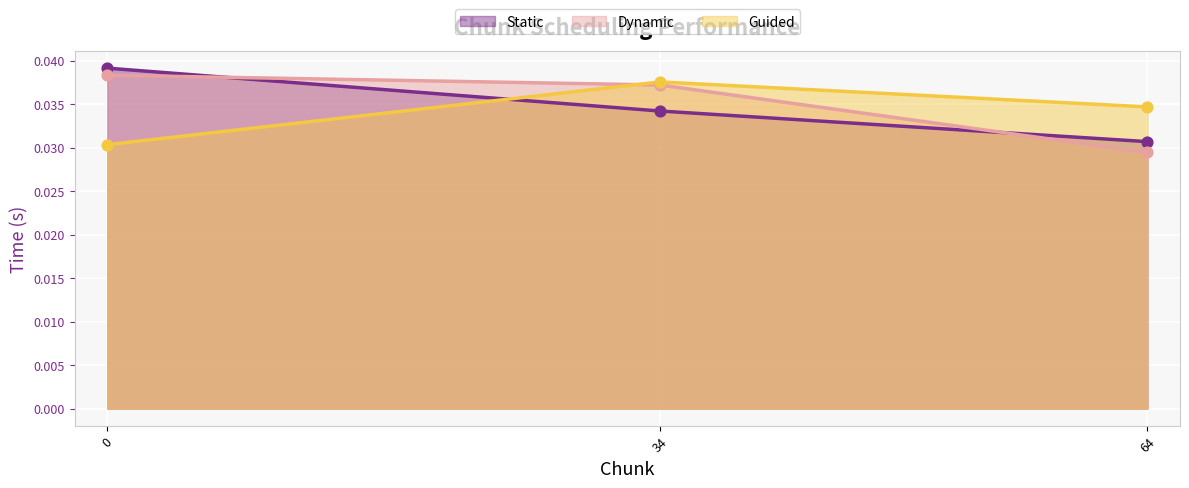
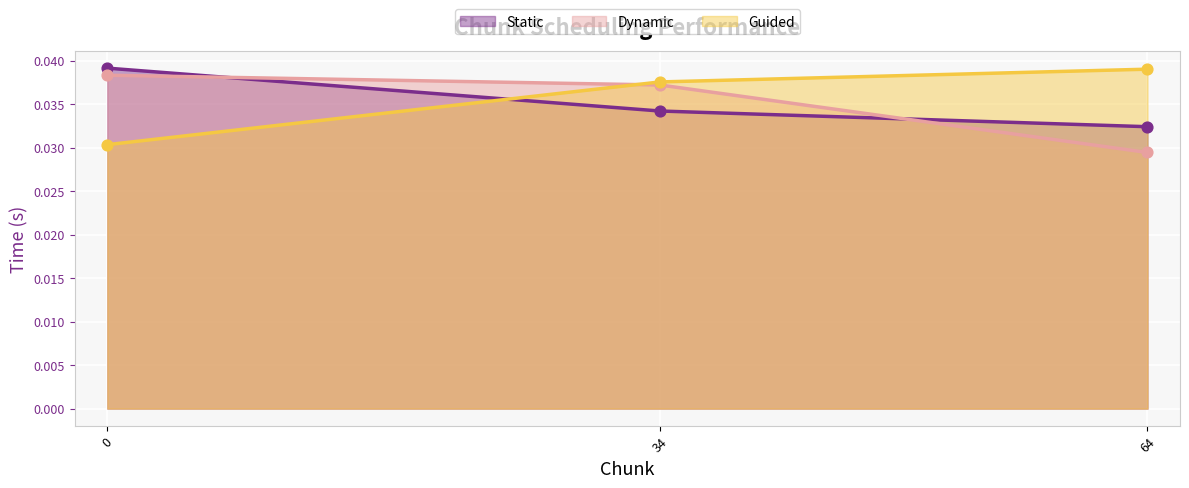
  {
    "Static": {
      "0": 0.039,
      "34": 0.034,
-     "64": 0.031
+     "64": 0.032
    },
    "Dynamic": {
      "0": 0.038,
      "34": 0.037,
      "64": 0.029
    },
    "Guided": {
      "0": 0.030,
      "34": 0.038,
-     "64": 0.035
+     "64": 0.039
    }
  }
